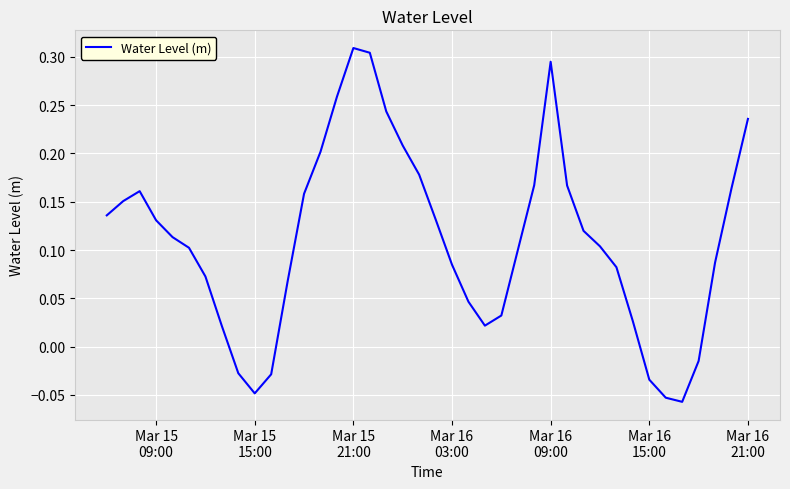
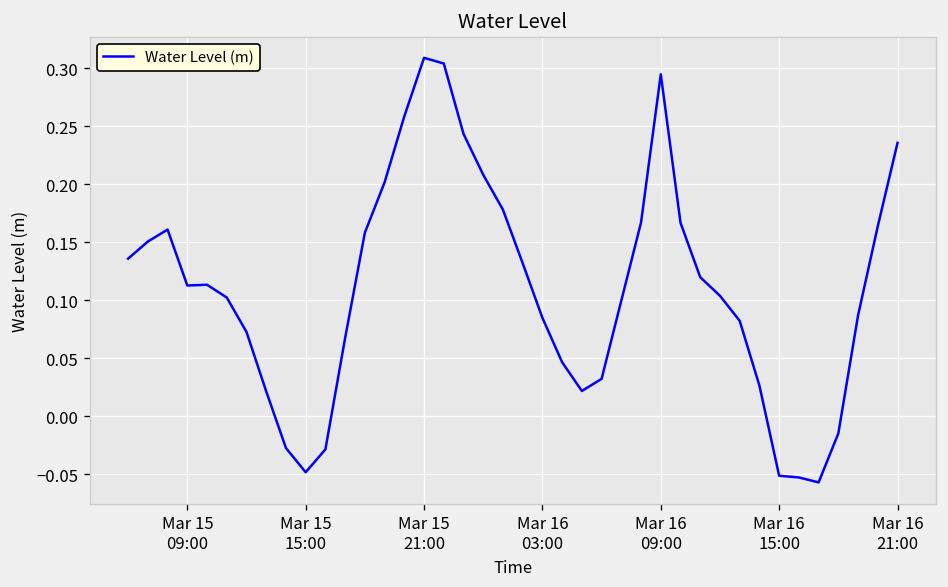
  {
-   "Mar 15 09:00": 0.13,
+   "Mar 15 09:00": 0.11,
    "Mar 15 15:00": -0.05,
    "Mar 15 21:00": 0.31,
    "Mar 16 03:00": 0.08,
    "Mar 16 09:00": 0.29,
-   "Mar 16 15:00": -0.03,
+   "Mar 16 15:00": -0.05,
    "Mar 16 21:00": 0.24
  }
